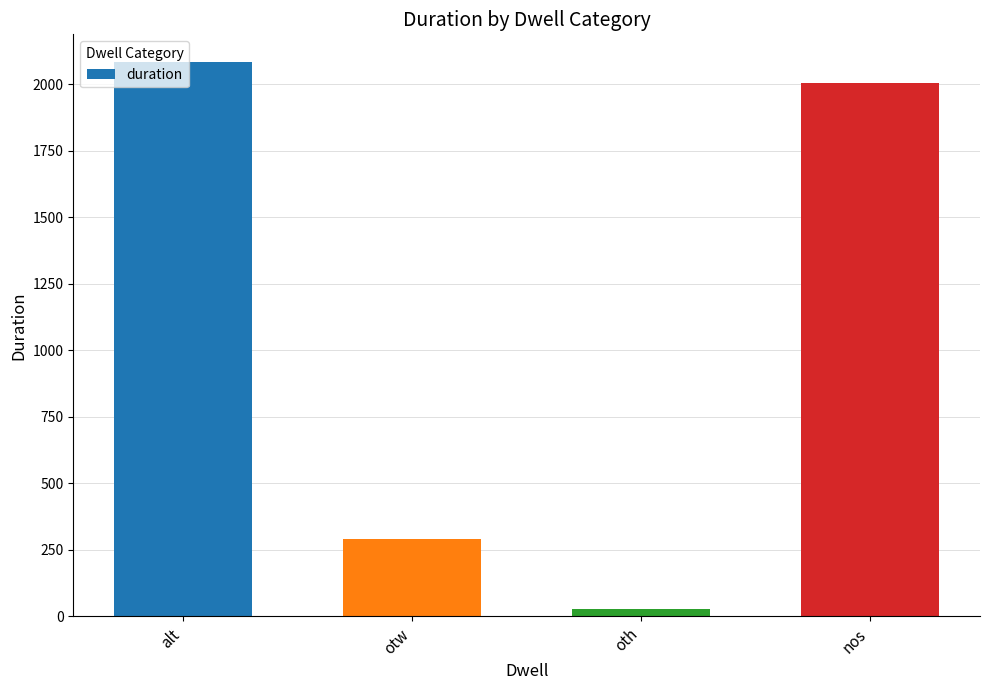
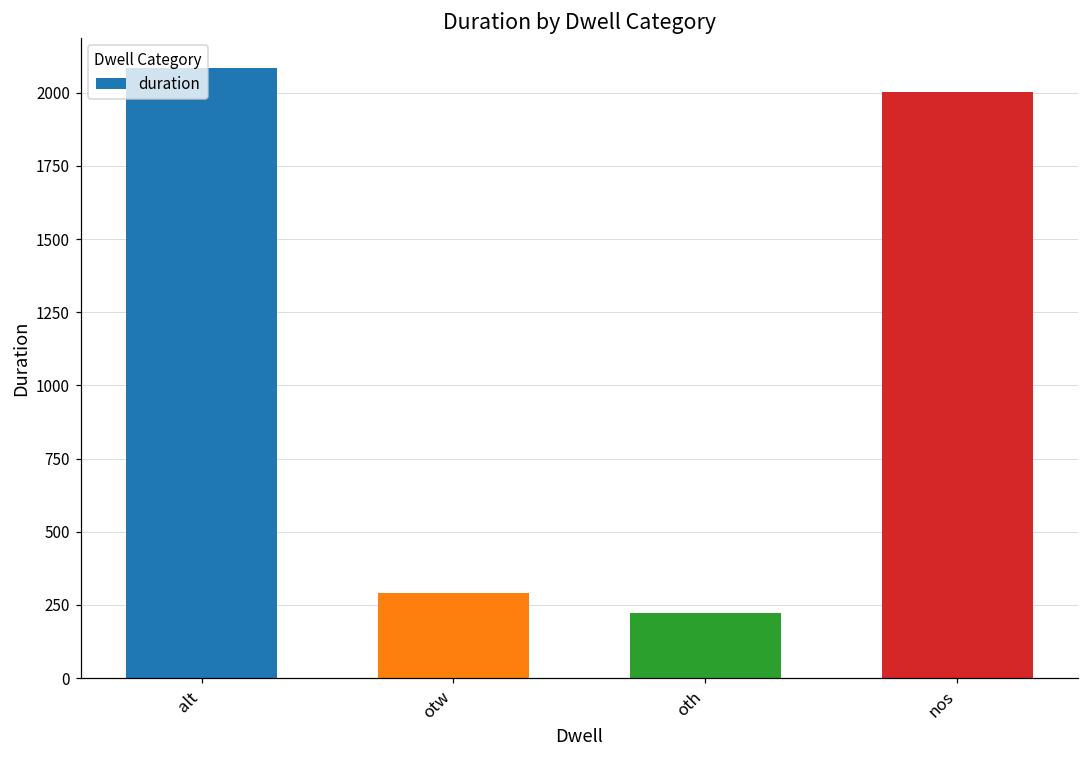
  {
    "otw": 290,
-   "oth": 30,
+   "oth": 220,
    "nos": 2000
  }
